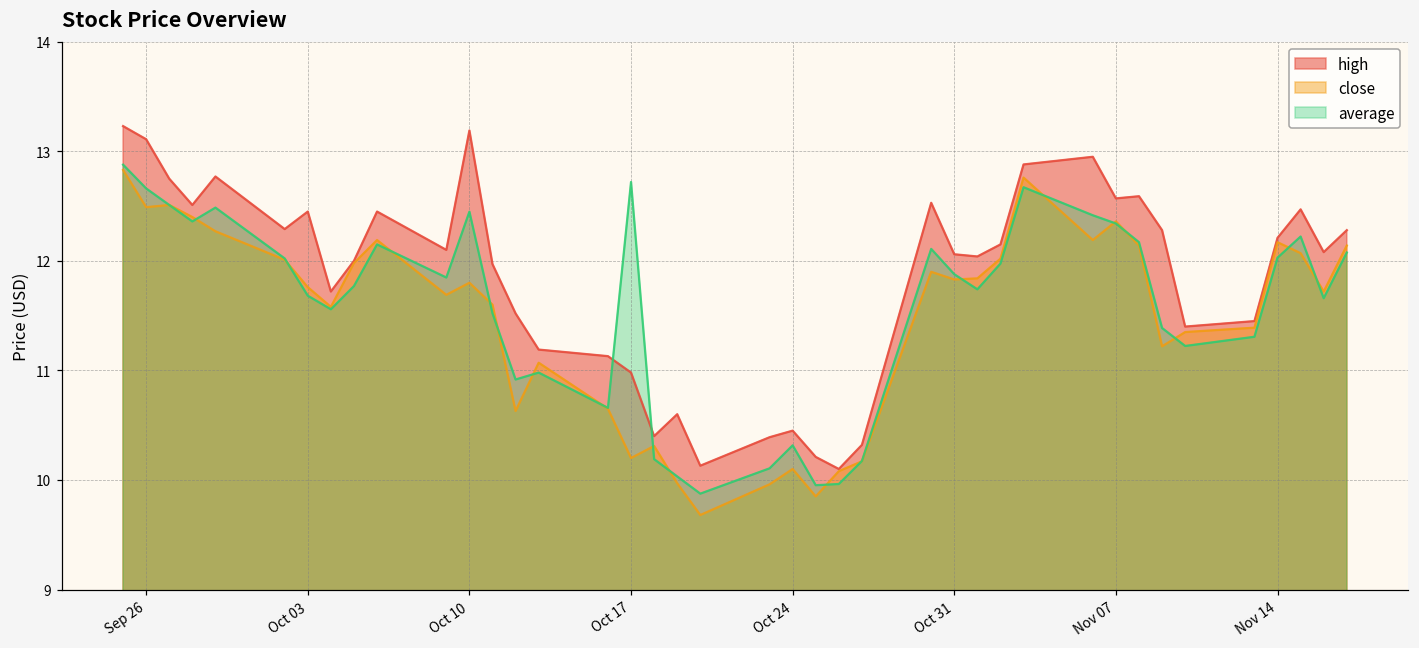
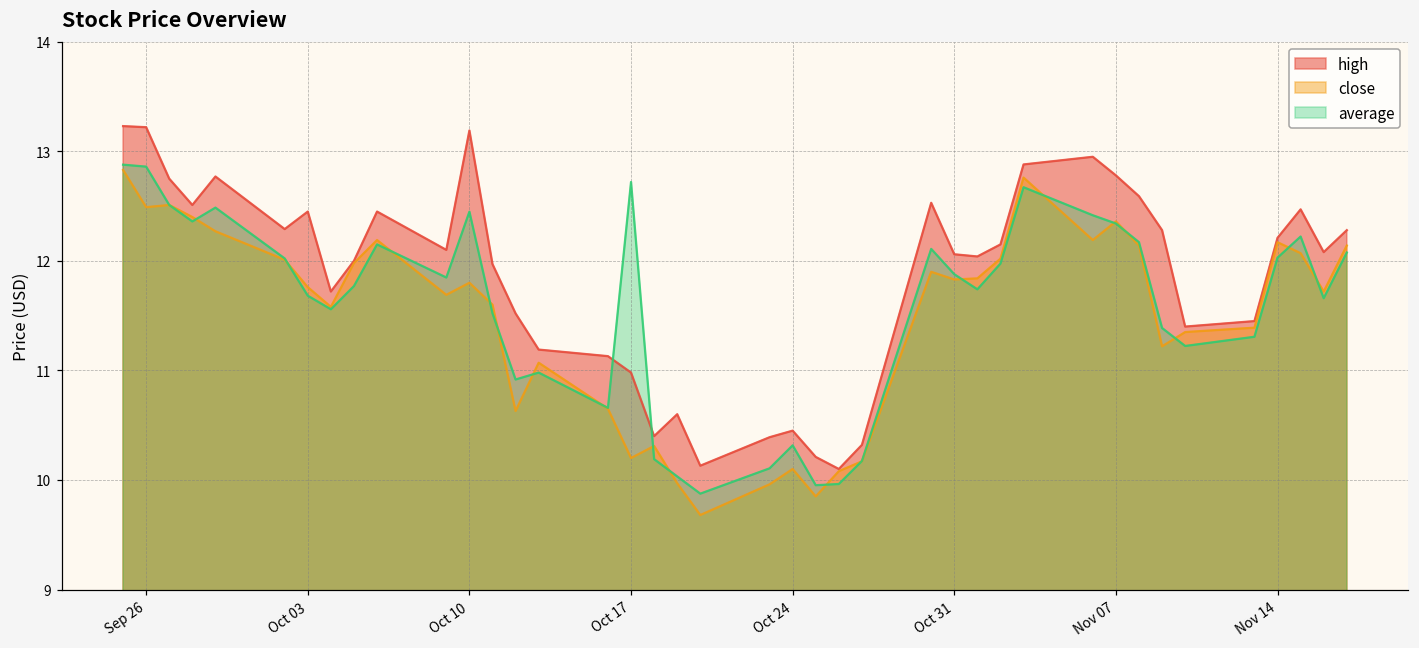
  {
    "high": {
-     "Sep 26": 13.1,
+     "Sep 26": 13.2,
      "Oct 03": 12.5,
      "Oct 10": 13.2,
      "Oct 17": 11.0,
      "Oct 24": 10.5,
      "Oct 31": 12.1,
-     "Nov 07": 12.6,
+     "Nov 07": 12.8,
      "Nov 14": 12.2
    },
    "close": {
      "Sep 26": 12.5,
      "Oct 03": 11.8,
      "Oct 10": 11.8,
      "Oct 17": 10.2,
      "Oct 24": 10.1,
      "Oct 31": 11.8,
      "Nov 14": 12.2
    },
    "average": {
-     "Sep 26": 12.7,
+     "Sep 26": 12.9,
      "Oct 03": 11.7,
      "Oct 10": 12.4,
      "Oct 17": 12.7,
      "Oct 24": 10.3,
      "Oct 31": 11.9,
      "Nov 14": 12.0
    }
  }
